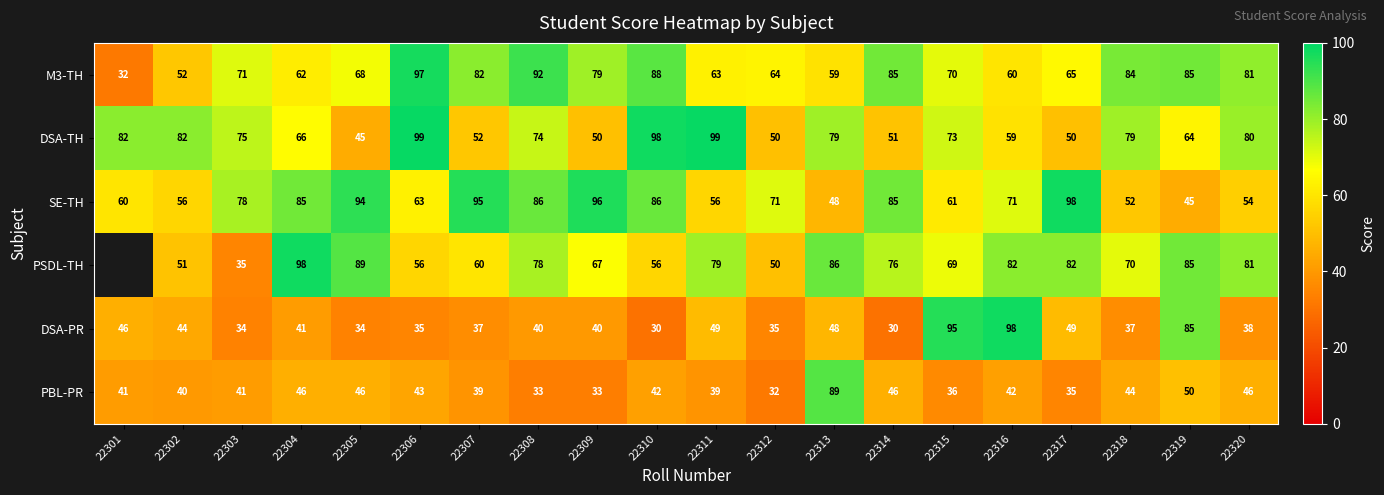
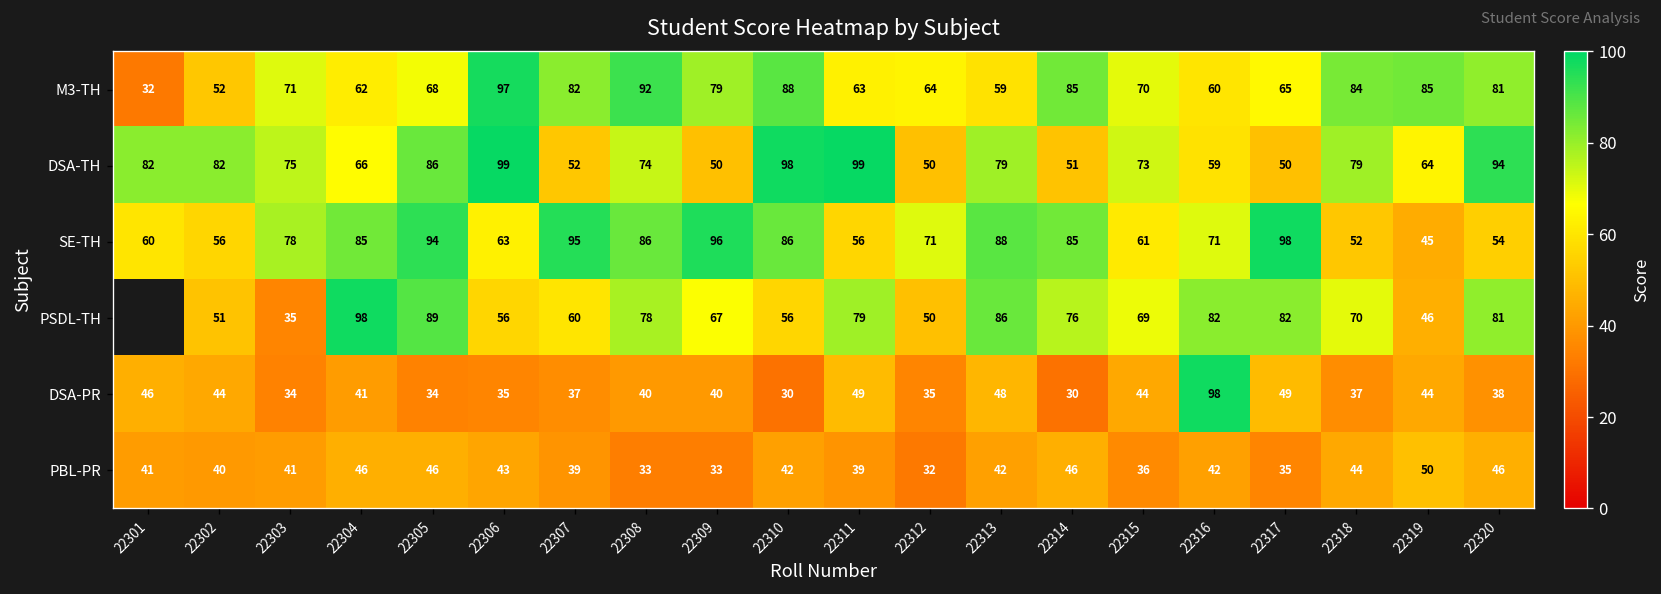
  {
    "M3-TH": {
      "22301": 32,
      "22302": 52,
      "22303": 71,
      "22304": 62,
      "22305": 68,
      "22306": 97,
      "22307": 82,
      "22308": 92,
      "22309": 79,
      "22310": 88,
      "22311": 63,
      "22312": 64,
      "22313": 59,
      "22314": 85,
      "22315": 70,
      "22316": 60,
      "22317": 65,
      "22318": 84,
      "22319": 85,
      "22320": 81
    },
    "DSA-TH": {
      "22301": 82,
      "22302": 82,
      "22303": 75,
      "22304": 66,
-     "22305": 45,
+     "22305": 86,
      "22306": 99,
      "22307": 52,
      "22308": 74,
      "22309": 50,
      "22310": 98,
      "22311": 99,
      "22312": 50,
      "22313": 79,
      "22314": 51,
      "22315": 73,
      "22316": 59,
      "22317": 50,
      "22318": 79,
      "22319": 64,
-     "22320": 80
+     "22320": 94
    },
    "SE-TH": {
      "22301": 60,
      "22302": 56,
      "22303": 78,
      "22304": 85,
      "22305": 94,
      "22306": 63,
      "22307": 95,
      "22308": 86,
      "22309": 96,
      "22310": 86,
      "22311": 56,
      "22312": 71,
-     "22313": 48,
+     "22313": 88,
      "22314": 85,
      "22315": 61,
      "22316": 71,
      "22317": 98,
      "22318": 52,
      "22319": 45,
      "22320": 54
    },
    "PSDL-TH": {
      "22302": 51,
      "22303": 35,
      "22304": 98,
      "22305": 89,
      "22306": 56,
      "22307": 60,
      "22308": 78,
      "22309": 67,
      "22310": 56,
      "22311": 79,
      "22312": 50,
      "22313": 86,
      "22314": 76,
      "22315": 69,
      "22316": 82,
      "22317": 82,
      "22318": 70,
-     "22319": 85,
+     "22319": 46,
      "22320": 81
    },
    "DSA-PR": {
      "22301": 46,
      "22302": 44,
      "22303": 34,
      "22304": 41,
      "22305": 34,
      "22306": 35,
      "22307": 37,
      "22308": 40,
      "22309": 40,
      "22310": 30,
      "22311": 49,
      "22312": 35,
      "22313": 48,
      "22314": 30,
-     "22315": 95,
+     "22315": 44,
      "22316": 98,
      "22317": 49,
      "22318": 37,
-     "22319": 85,
+     "22319": 44,
      "22320": 38
    },
    "PBL-PR": {
      "22301": 41,
      "22302": 40,
      "22303": 41,
      "22304": 46,
      "22305": 46,
      "22306": 43,
      "22307": 39,
      "22308": 33,
      "22309": 33,
      "22310": 42,
      "22311": 39,
      "22312": 32,
-     "22313": 89,
+     "22313": 42,
      "22314": 46,
      "22315": 36,
      "22316": 42,
      "22317": 35,
      "22318": 44,
      "22319": 50,
      "22320": 46
    }
  }
